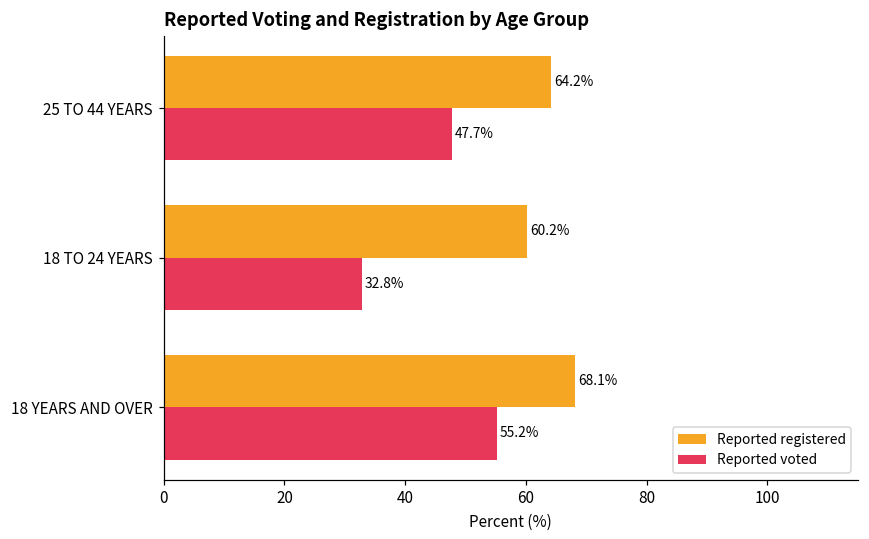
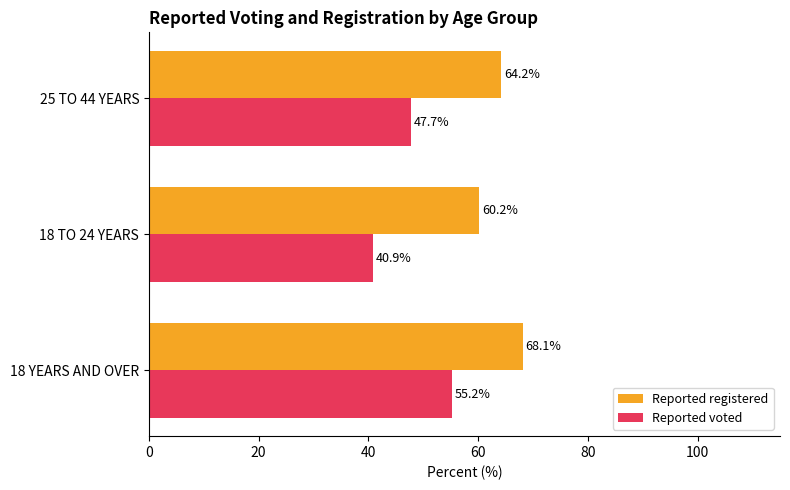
  {
    "Reported registered": {
      "25 TO 44 YEARS": "64.2%",
      "18 TO 24 YEARS": "60.2%",
      "18 YEARS AND OVER": "68.1%"
    },
    "Reported voted": {
      "25 TO 44 YEARS": "47.7%",
-     "18 TO 24 YEARS": "32.8%",
+     "18 TO 24 YEARS": "40.9%",
      "18 YEARS AND OVER": "55.2%"
    }
  }
